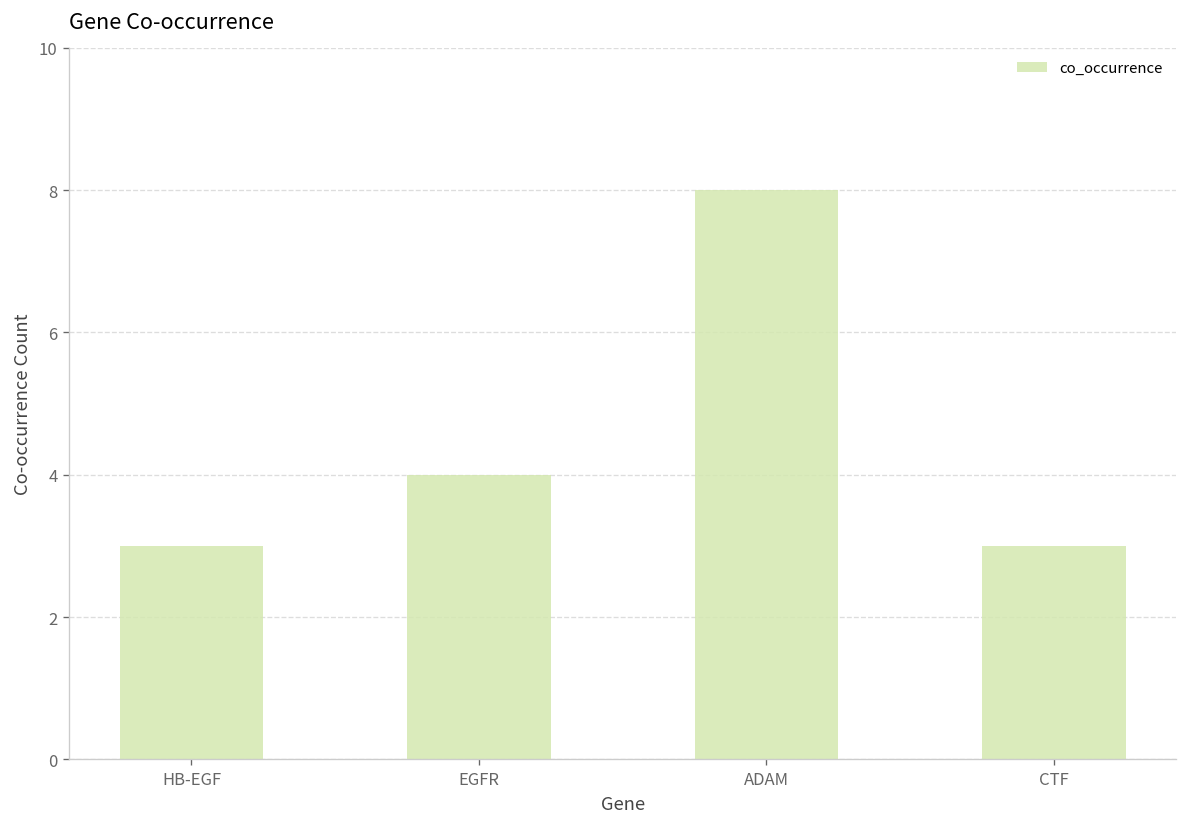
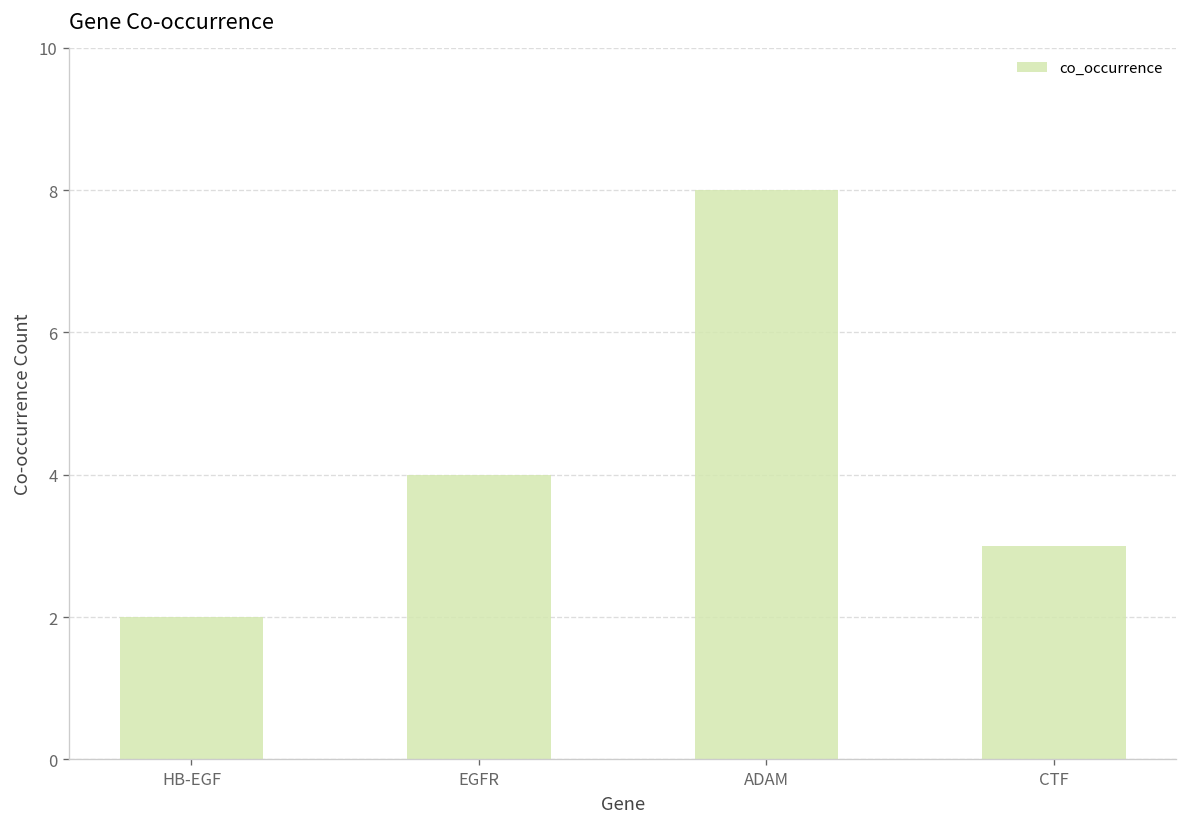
  {
-   "HB-EGF": 3,
+   "HB-EGF": 2,
    "EGFR": 4,
    "ADAM": 8,
    "CTF": 3
  }
